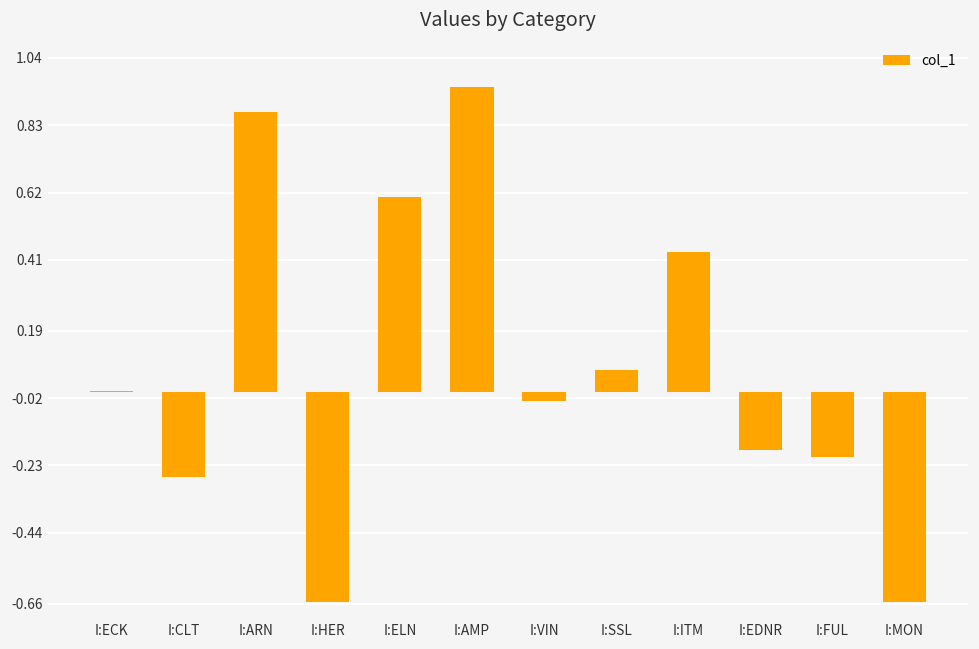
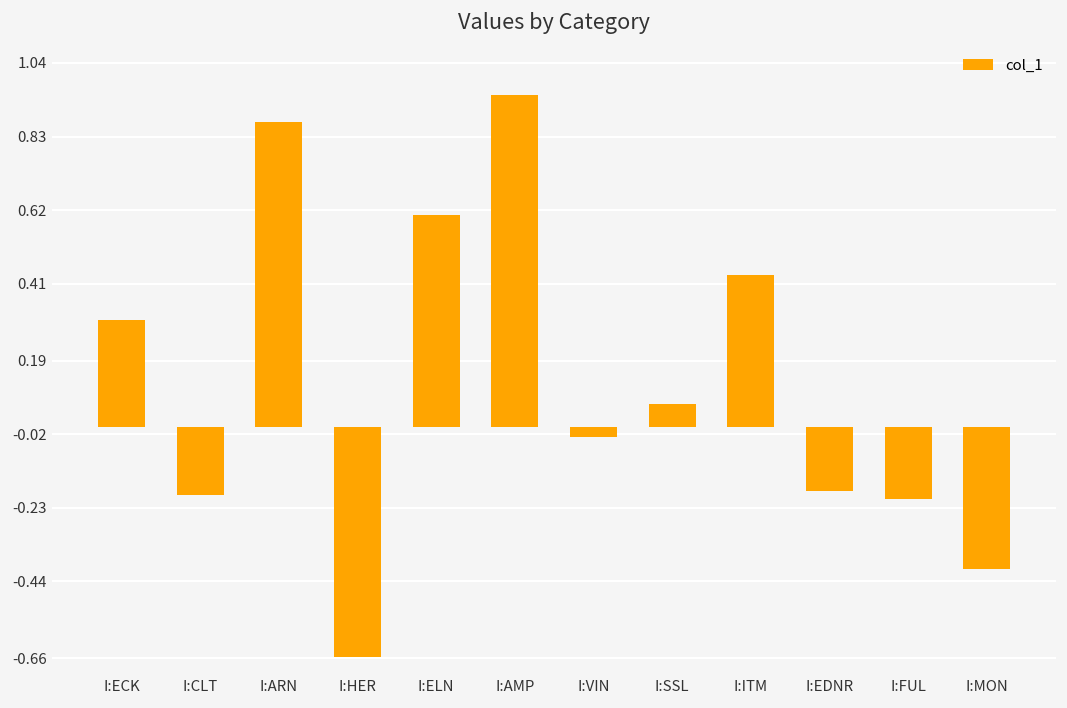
  {
-   "I:ECK": 0.00,
-   "I:CLT": -0.27,
+   "I:ECK": 0.31,
+   "I:CLT": -0.19,
    "I:ARN": 0.87,
    "I:HER": -0.66,
    "I:ELN": 0.61,
    "I:AMP": 0.95,
    "I:VIN": -0.03,
    "I:SSL": 0.07,
    "I:ITM": 0.44,
    "I:EDNR": -0.18,
    "I:FUL": -0.20,
-   "I:MON": -0.65
+   "I:MON": -0.40
  }
